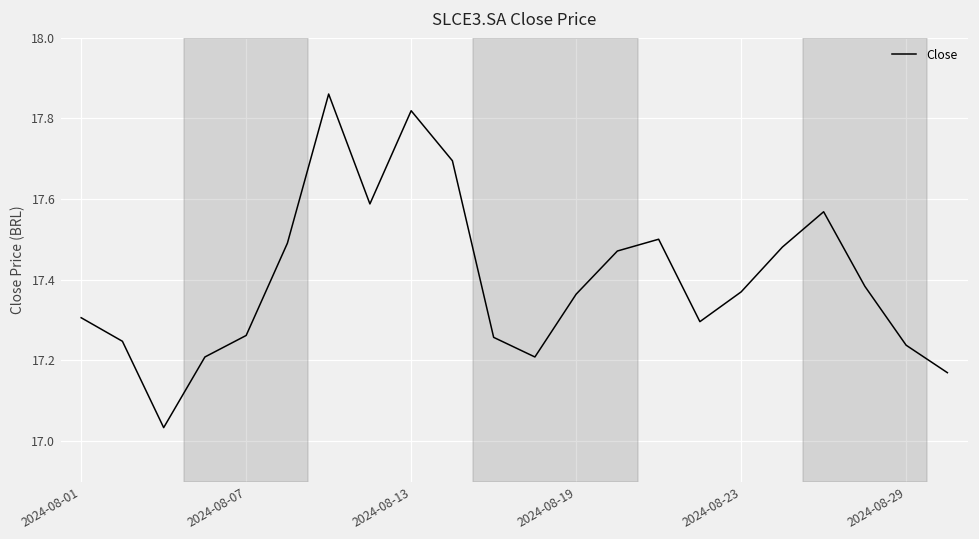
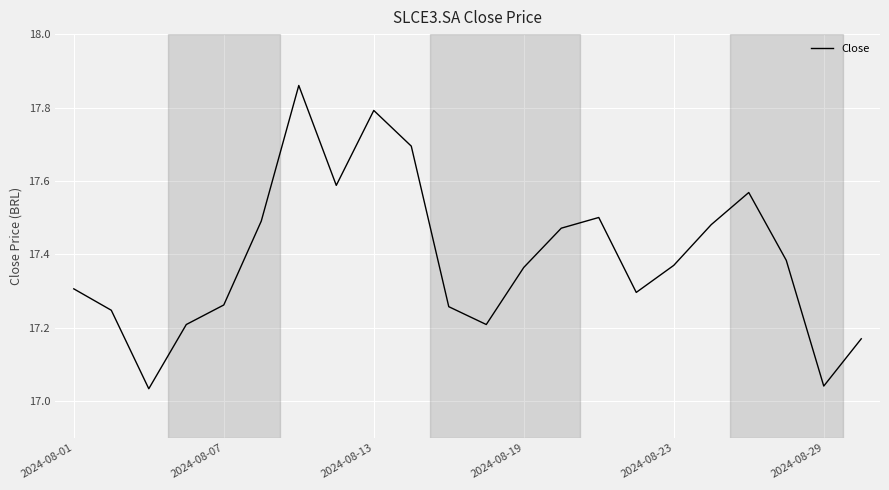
  {
    "2024-08-01": 17.31,
    "2024-08-07": 17.26,
-   "2024-08-13": 17.82,
+   "2024-08-13": 17.79,
    "2024-08-19": 17.36,
    "2024-08-23": 17.37,
-   "2024-08-29": 17.24
+   "2024-08-29": 17.04
  }
